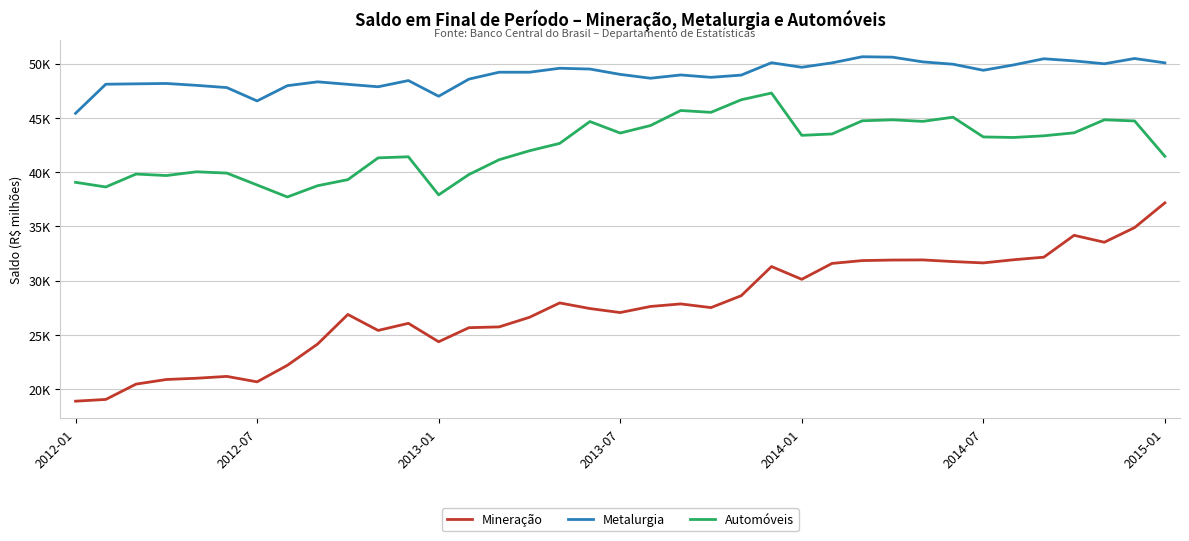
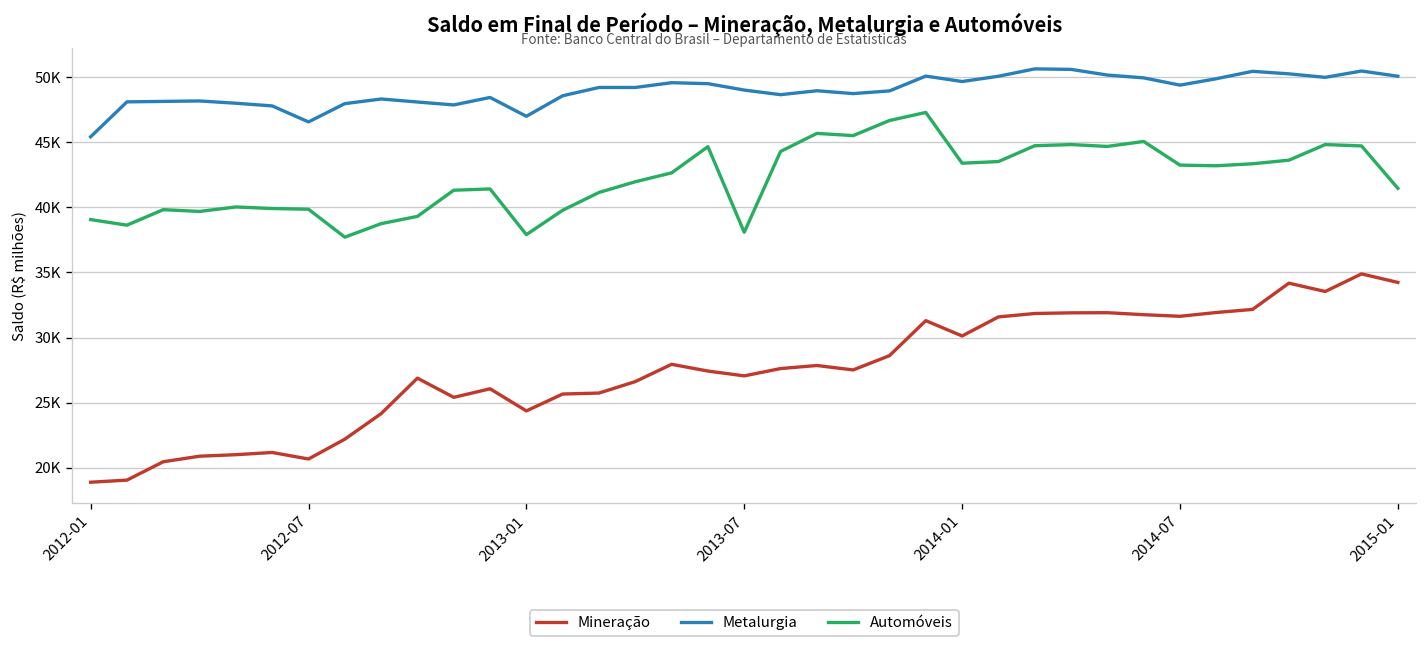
  {
    "Mineração": {
      "2012-01": 18900,
      "2012-07": 20700,
      "2013-01": 24400,
      "2013-07": 27100,
      "2014-01": 30100,
      "2014-07": 31600,
-     "2015-01": 37200
+     "2015-01": 34200
    },
    "Metalurgia": {
      "2012-01": 45400,
      "2012-07": 46600,
      "2013-01": 47000,
      "2013-07": 49000,
      "2014-01": 49700,
      "2014-07": 49400,
      "2015-01": 50100
    },
    "Automóveis": {
      "2012-01": 39100,
-     "2012-07": 38800,
+     "2012-07": 39900,
      "2013-01": 37900,
-     "2013-07": 43600,
+     "2013-07": 38100,
      "2014-01": 43400,
      "2014-07": 43200,
      "2015-01": 41500
    }
  }
